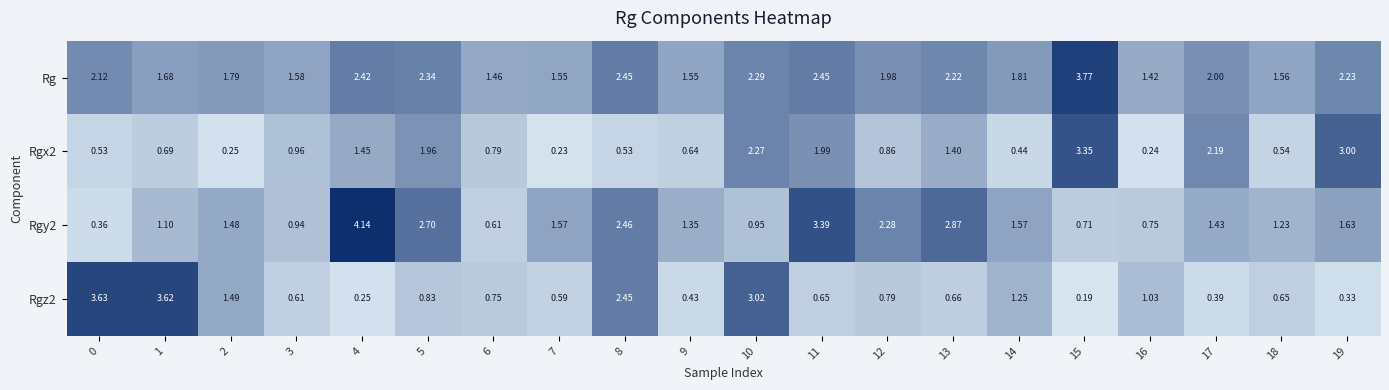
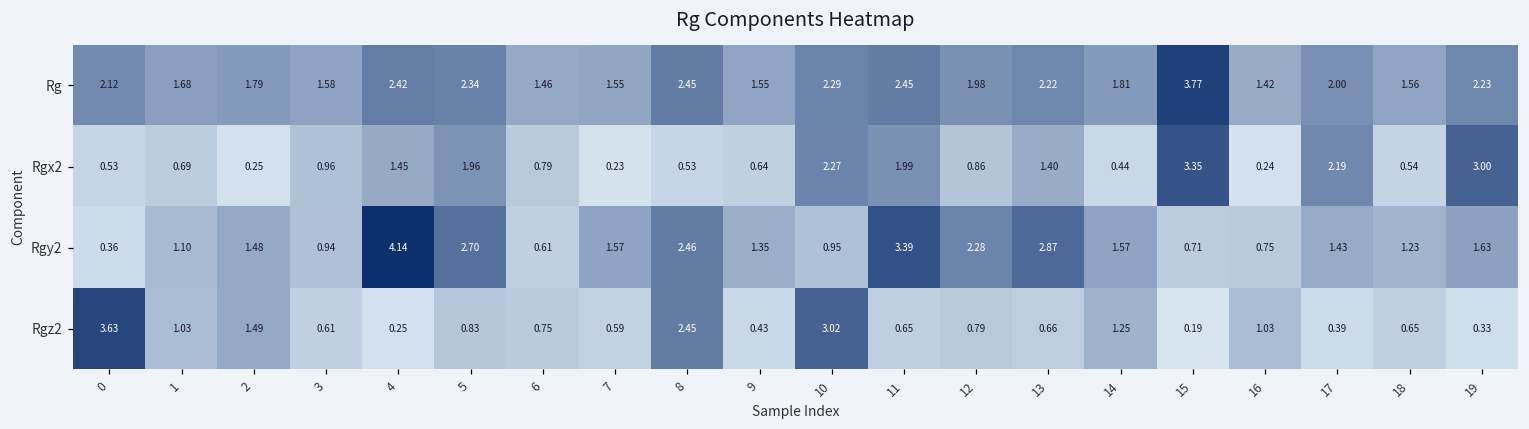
  {
    "Rg": {
      "0": 2.12,
      "1": 1.68,
      "2": 1.79,
      "3": 1.58,
      "4": 2.42,
      "5": 2.34,
      "6": 1.46,
      "7": 1.55,
      "8": 2.45,
      "9": 1.55,
      "10": 2.29,
      "11": 2.45,
      "12": 1.98,
      "13": 2.22,
      "14": 1.81,
      "15": 3.77,
      "16": 1.42,
      "17": 2.00,
      "18": 1.56,
      "19": 2.23
    },
    "Rgx2": {
      "0": 0.53,
      "1": 0.69,
      "2": 0.25,
      "3": 0.96,
      "4": 1.45,
      "5": 1.96,
      "6": 0.79,
      "7": 0.23,
      "8": 0.53,
      "9": 0.64,
      "10": 2.27,
      "11": 1.99,
      "12": 0.86,
      "13": 1.40,
      "14": 0.44,
      "15": 3.35,
      "16": 0.24,
      "17": 2.19,
      "18": 0.54,
      "19": 3.00
    },
    "Rgy2": {
      "0": 0.36,
      "1": 1.10,
      "2": 1.48,
      "3": 0.94,
      "4": 4.14,
      "5": 2.70,
      "6": 0.61,
      "7": 1.57,
      "8": 2.46,
      "9": 1.35,
      "10": 0.95,
      "11": 3.39,
      "12": 2.28,
      "13": 2.87,
      "14": 1.57,
      "15": 0.71,
      "16": 0.75,
      "17": 1.43,
      "18": 1.23,
      "19": 1.63
    },
    "Rgz2": {
      "0": 3.63,
-     "1": 3.62,
+     "1": 1.03,
      "2": 1.49,
      "3": 0.61,
      "4": 0.25,
      "5": 0.83,
      "6": 0.75,
      "7": 0.59,
      "8": 2.45,
      "9": 0.43,
      "10": 3.02,
      "11": 0.65,
      "12": 0.79,
      "13": 0.66,
      "14": 1.25,
      "15": 0.19,
      "16": 1.03,
      "17": 0.39,
      "18": 0.65,
      "19": 0.33
    }
  }
